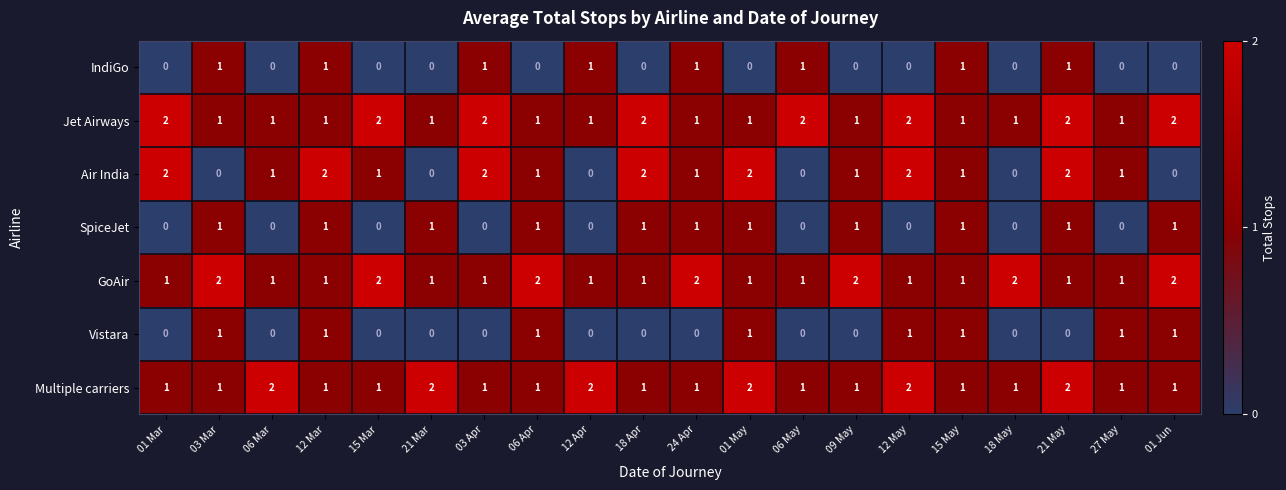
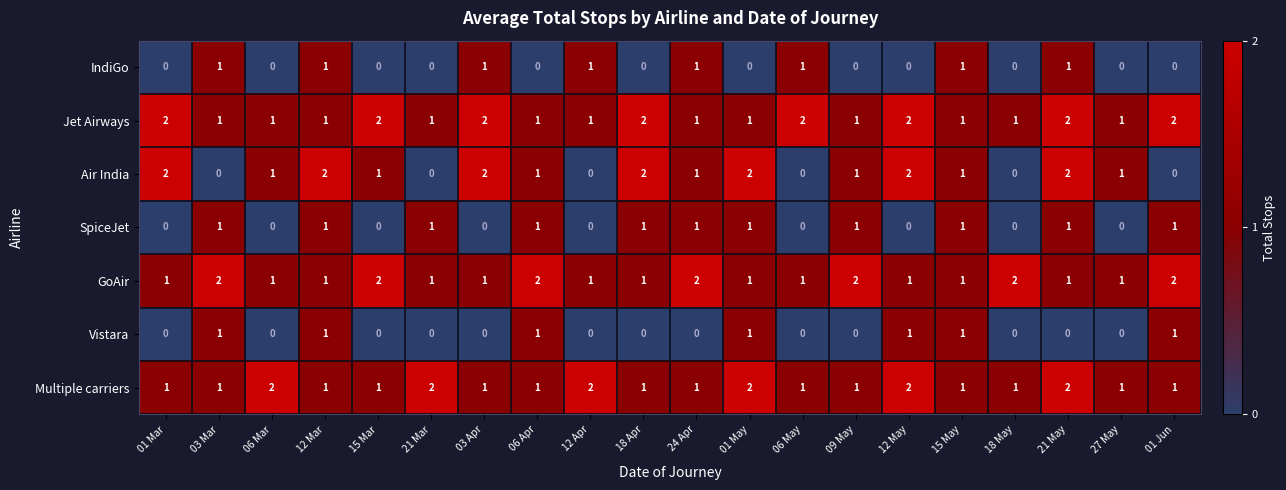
  {
    "IndiGo": {
      "01 Mar": 0,
      "03 Mar": 1,
      "06 Mar": 0,
      "12 Mar": 1,
      "15 Mar": 0,
      "21 Mar": 0,
      "03 Apr": 1,
      "06 Apr": 0,
      "12 Apr": 1,
      "18 Apr": 0,
      "24 Apr": 1,
      "01 May": 0,
      "06 May": 1,
      "09 May": 0,
      "12 May": 0,
      "15 May": 1,
      "18 May": 0,
      "21 May": 1,
      "27 May": 0,
      "01 Jun": 0
    },
    "Jet Airways": {
      "01 Mar": 2,
      "03 Mar": 1,
      "06 Mar": 1,
      "12 Mar": 1,
      "15 Mar": 2,
      "21 Mar": 1,
      "03 Apr": 2,
      "06 Apr": 1,
      "12 Apr": 1,
      "18 Apr": 2,
      "24 Apr": 1,
      "01 May": 1,
      "06 May": 2,
      "09 May": 1,
      "12 May": 2,
      "15 May": 1,
      "18 May": 1,
      "21 May": 2,
      "27 May": 1,
      "01 Jun": 2
    },
    "Air India": {
      "01 Mar": 2,
      "03 Mar": 0,
      "06 Mar": 1,
      "12 Mar": 2,
      "15 Mar": 1,
      "21 Mar": 0,
      "03 Apr": 2,
      "06 Apr": 1,
      "12 Apr": 0,
      "18 Apr": 2,
      "24 Apr": 1,
      "01 May": 2,
      "06 May": 0,
      "09 May": 1,
      "12 May": 2,
      "15 May": 1,
      "18 May": 0,
      "21 May": 2,
      "27 May": 1,
      "01 Jun": 0
    },
    "SpiceJet": {
      "01 Mar": 0,
      "03 Mar": 1,
      "06 Mar": 0,
      "12 Mar": 1,
      "15 Mar": 0,
      "21 Mar": 1,
      "03 Apr": 0,
      "06 Apr": 1,
      "12 Apr": 0,
      "18 Apr": 1,
      "24 Apr": 1,
      "01 May": 1,
      "06 May": 0,
      "09 May": 1,
      "12 May": 0,
      "15 May": 1,
      "18 May": 0,
      "21 May": 1,
      "27 May": 0,
      "01 Jun": 1
    },
    "GoAir": {
      "01 Mar": 1,
      "03 Mar": 2,
      "06 Mar": 1,
      "12 Mar": 1,
      "15 Mar": 2,
      "21 Mar": 1,
      "03 Apr": 1,
      "06 Apr": 2,
      "12 Apr": 1,
      "18 Apr": 1,
      "24 Apr": 2,
      "01 May": 1,
      "06 May": 1,
      "09 May": 2,
      "12 May": 1,
      "15 May": 1,
      "18 May": 2,
      "21 May": 1,
      "27 May": 1,
      "01 Jun": 2
    },
    "Vistara": {
      "01 Mar": 0,
      "03 Mar": 1,
      "06 Mar": 0,
      "12 Mar": 1,
      "15 Mar": 0,
      "21 Mar": 0,
      "03 Apr": 0,
      "06 Apr": 1,
      "12 Apr": 0,
      "18 Apr": 0,
      "24 Apr": 0,
      "01 May": 1,
      "06 May": 0,
      "09 May": 0,
      "12 May": 1,
      "15 May": 1,
      "18 May": 0,
      "21 May": 0,
-     "27 May": 1,
+     "27 May": 0,
      "01 Jun": 1
    },
    "Multiple carriers": {
      "01 Mar": 1,
      "03 Mar": 1,
      "06 Mar": 2,
      "12 Mar": 1,
      "15 Mar": 1,
      "21 Mar": 2,
      "03 Apr": 1,
      "06 Apr": 1,
      "12 Apr": 2,
      "18 Apr": 1,
      "24 Apr": 1,
      "01 May": 2,
      "06 May": 1,
      "09 May": 1,
      "12 May": 2,
      "15 May": 1,
      "18 May": 1,
      "21 May": 2,
      "27 May": 1,
      "01 Jun": 1
    }
  }
